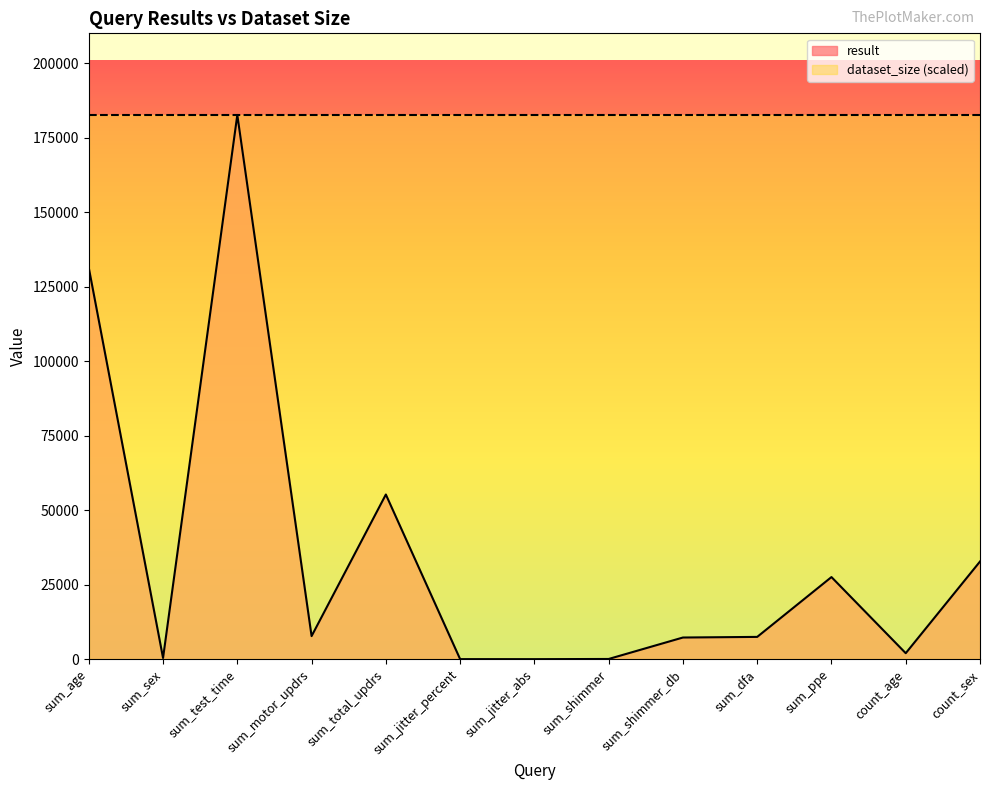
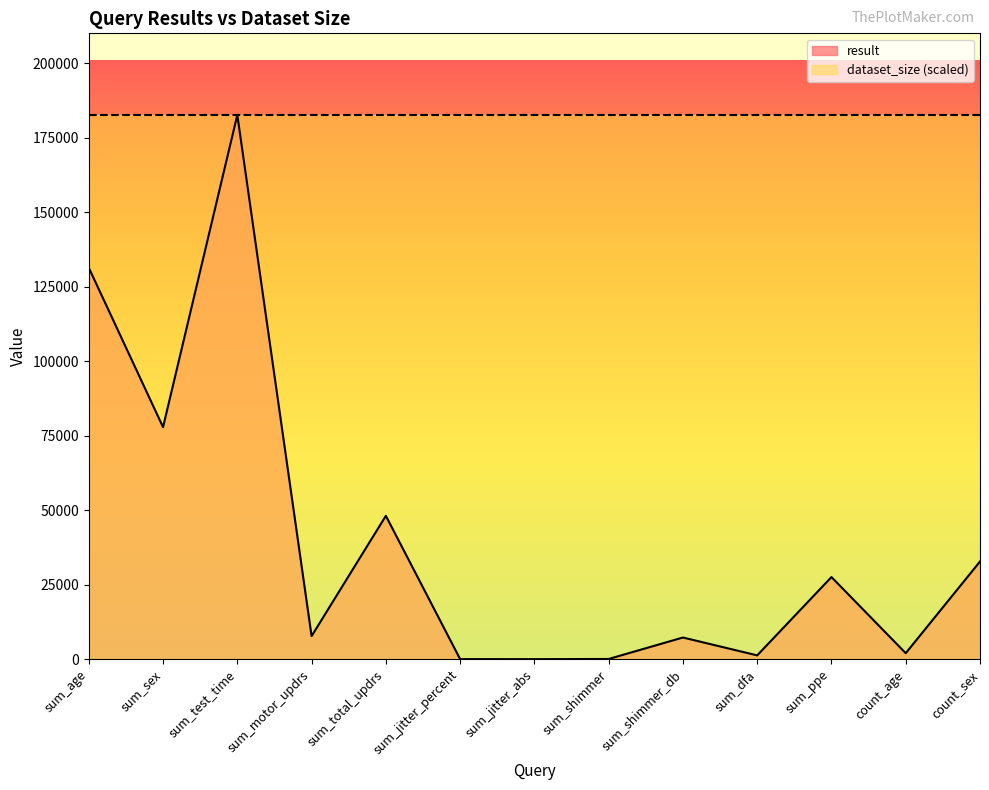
  {
    "result": {
      "sum_age": 131000,
-     "sum_sex": 0,
+     "sum_sex": 78000,
      "sum_motor_updrs": 8000,
-     "sum_total_updrs": 55000,
+     "sum_total_updrs": 48000,
      "sum_jitter_percent": 0,
      "sum_jitter_abs": 0,
      "sum_shimmer": 0,
      "sum_shimmer_db": 7000,
-     "sum_dfa": 7000,
+     "sum_dfa": 1000,
      "sum_ppe": 28000,
      "count_age": 2000,
      "count_sex": 33000
    },
    "dataset_size (scaled)": {
      "sum_age": 183000,
      "sum_sex": 183000,
      "sum_motor_updrs": 183000,
      "sum_total_updrs": 183000,
      "sum_jitter_percent": 183000,
      "sum_jitter_abs": 183000,
      "sum_shimmer": 183000,
      "sum_shimmer_db": 183000,
      "sum_dfa": 183000,
      "sum_ppe": 183000,
      "count_age": 183000,
      "count_sex": 183000
    }
  }
